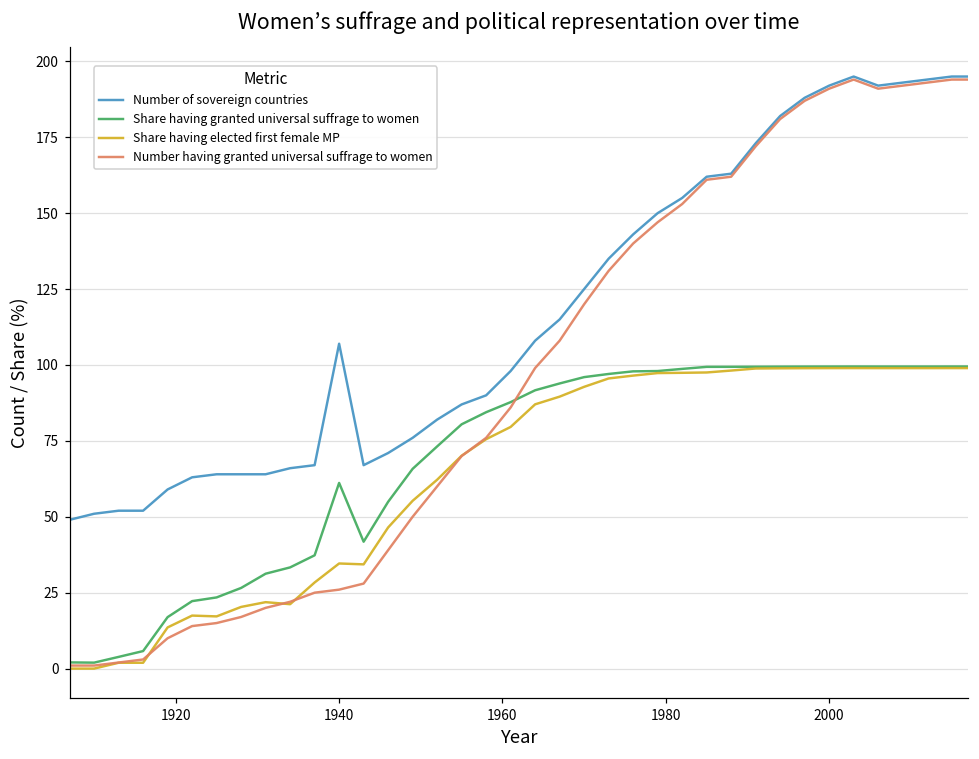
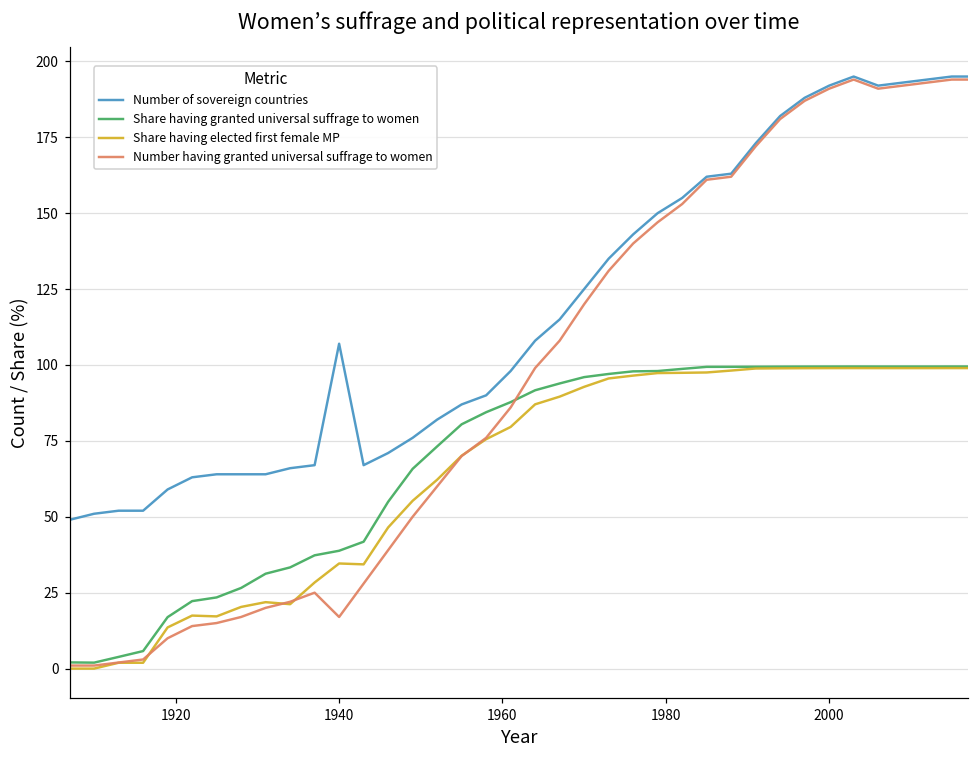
  {
    "Number of sovereign countries": {
      "1940": 107,
      "2000": 192
    },
    "Share having granted universal suffrage to women": {
-     "1940": 61
+     "1940": 39
    },
    "Share having elected first female MP": {
      "1940": 35
    },
    "Number having granted universal suffrage to women": {
-     "1940": 26,
+     "1940": 17,
      "2000": 191
    }
  }
